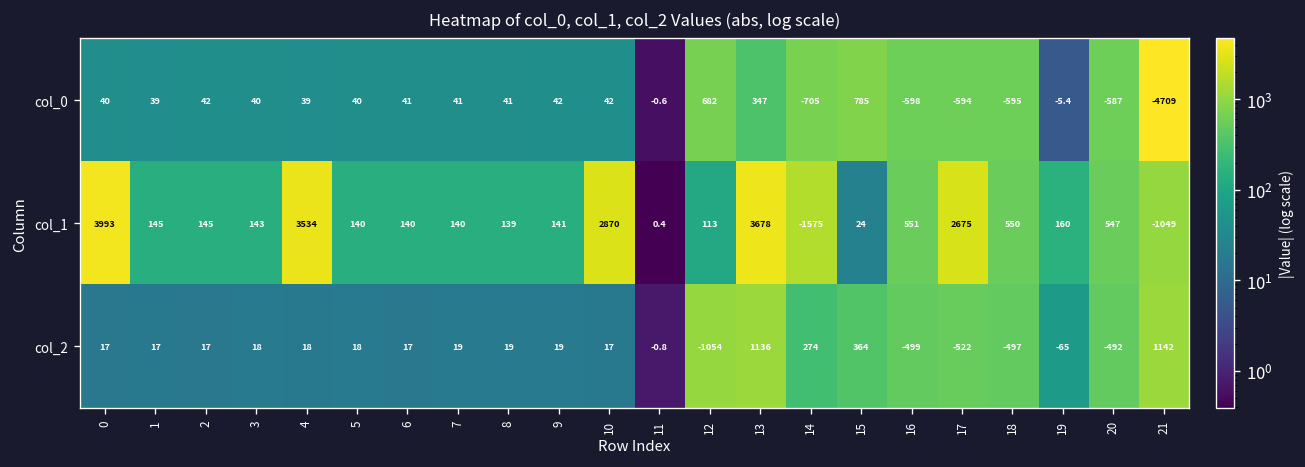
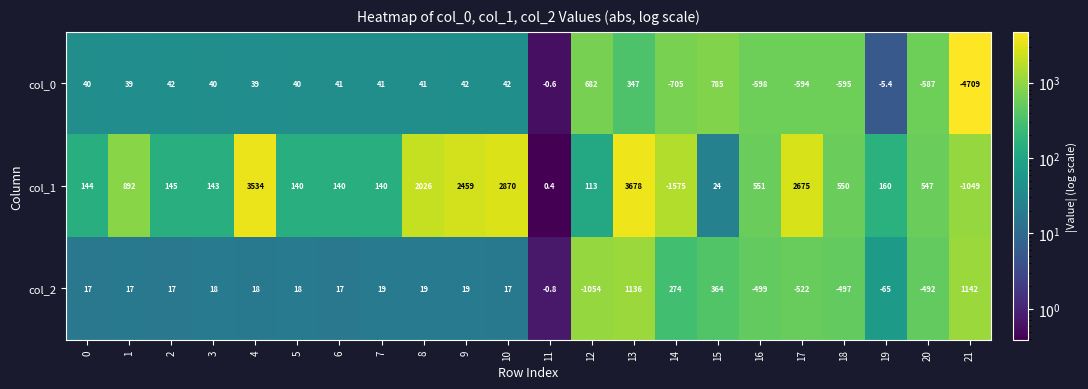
  {
    "col_0": {
      "0": 40,
      "1": 39,
      "2": 42,
      "3": 40,
      "4": 39,
      "5": 40,
      "6": 41,
      "7": 41,
      "8": 41,
      "9": 42,
      "10": 42,
      "11": -0.6,
      "12": 682,
      "13": 347,
      "14": -705,
      "15": 785,
      "16": -598,
      "17": -594,
      "18": -595,
      "19": -5.4,
      "20": -587,
      "21": -4709
    },
    "col_1": {
-     "0": 3993,
-     "1": 145,
+     "0": 144,
+     "1": 892,
      "2": 145,
      "3": 143,
      "4": 3534,
      "5": 140,
      "6": 140,
      "7": 140,
-     "8": 139,
-     "9": 141,
+     "8": 2026,
+     "9": 2459,
      "10": 2870,
      "11": 0.4,
      "12": 113,
      "13": 3678,
      "14": -1575,
      "15": 24,
      "16": 551,
      "17": 2675,
      "18": 550,
      "19": 160,
      "20": 547,
      "21": -1049
    },
    "col_2": {
      "0": 17,
      "1": 17,
      "2": 17,
      "3": 18,
      "4": 18,
      "5": 18,
      "6": 17,
      "7": 19,
      "8": 19,
      "9": 19,
      "10": 17,
      "11": -0.8,
      "12": -1054,
      "13": 1136,
      "14": 274,
      "15": 364,
      "16": -499,
      "17": -522,
      "18": -497,
      "19": -65,
      "20": -492,
      "21": 1142
    }
  }
